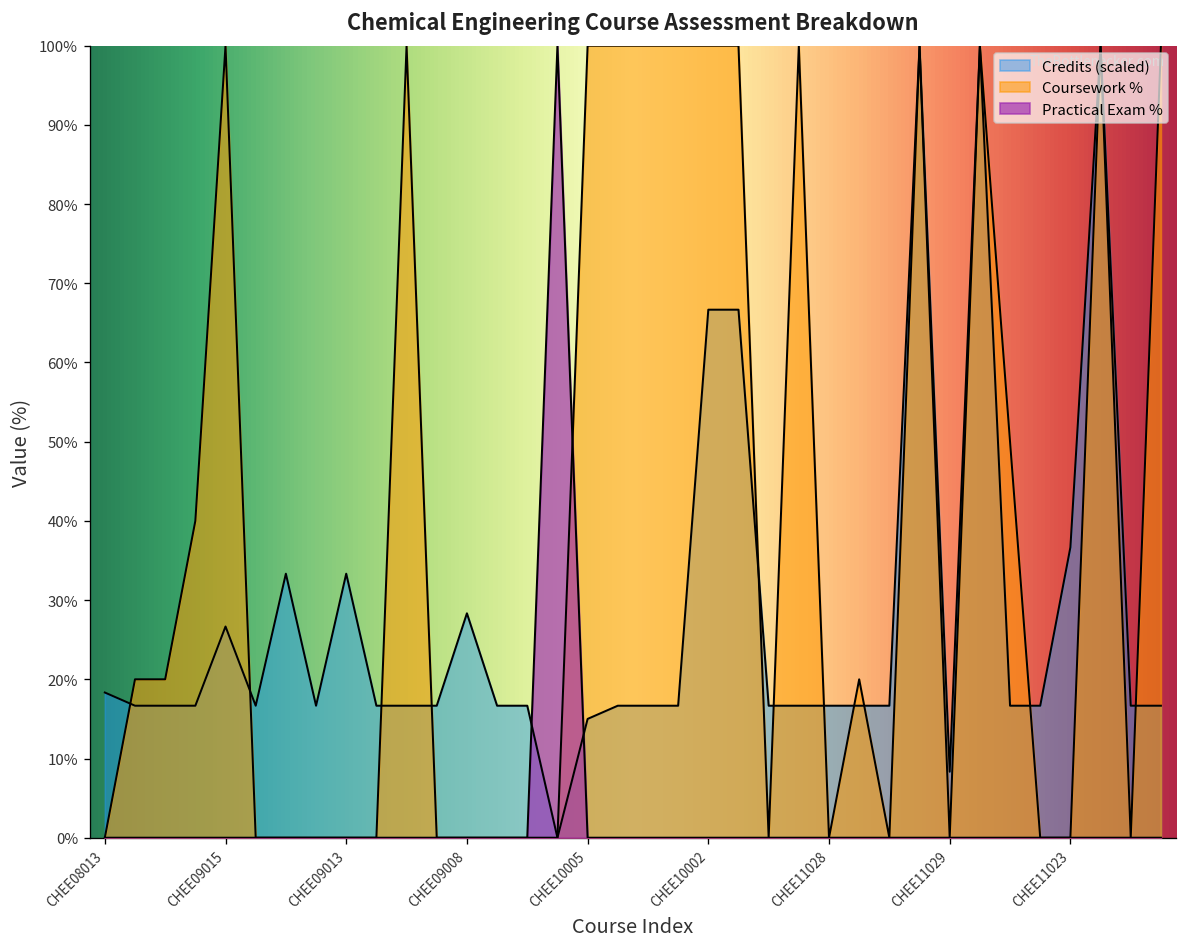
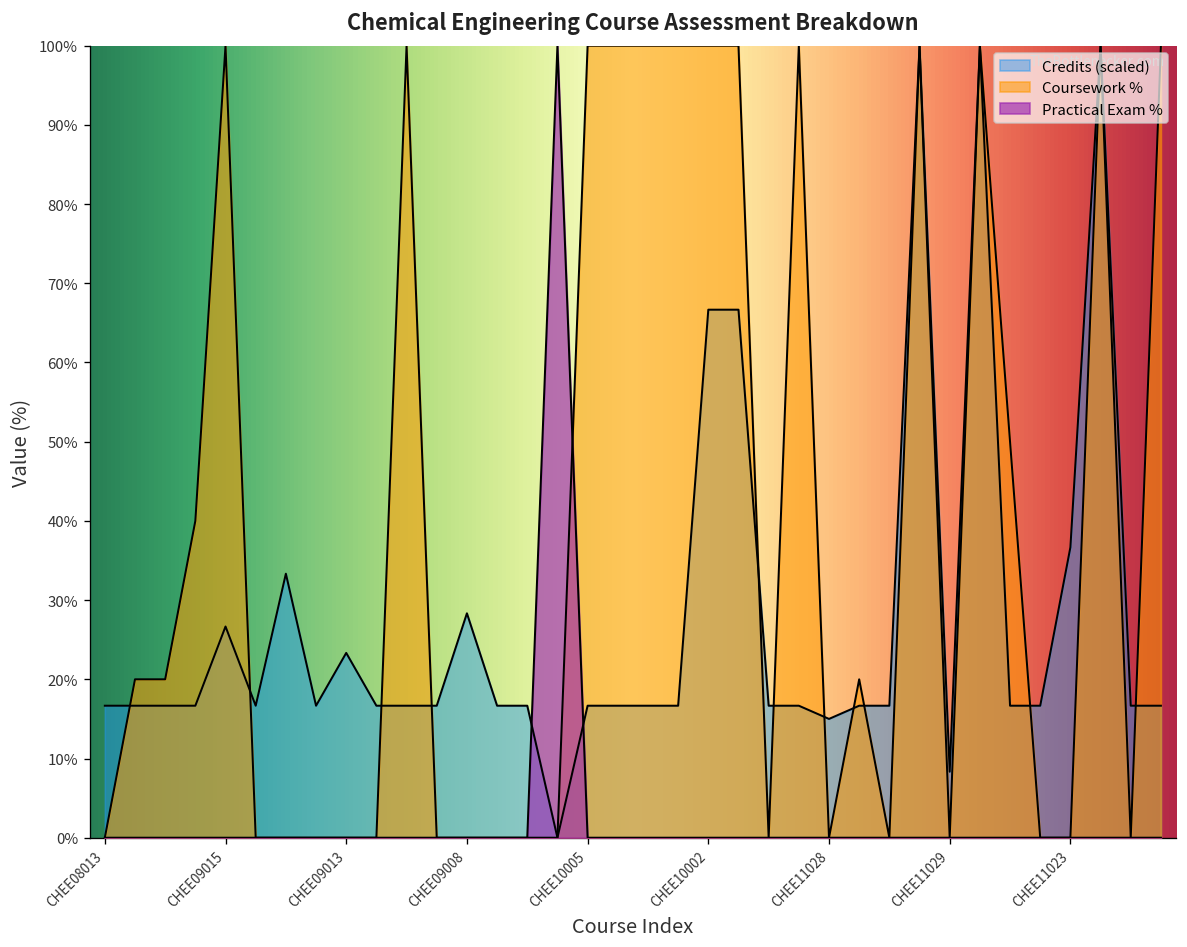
  {
    "Credits (scaled)": {
-     "CHEE08013": "18%",
+     "CHEE08013": "17%",
      "CHEE09015": "27%",
-     "CHEE09013": "33%",
+     "CHEE09013": "23%",
      "CHEE09008": "28%",
-     "CHEE10005": "15%",
+     "CHEE10005": "17%",
      "CHEE10002": "67%",
-     "CHEE11028": "17%",
+     "CHEE11028": "15%",
      "CHEE11029": "8%",
      "CHEE11023": "37%"
    },
    "Coursework %": {
      "CHEE09015": "100%",
      "CHEE10005": "100%",
      "CHEE10002": "100%"
    },
    "Practical Exam %": {
      "CHEE09015": "0%",
      "CHEE10005": "0%",
      "CHEE10002": "0%"
    }
  }
